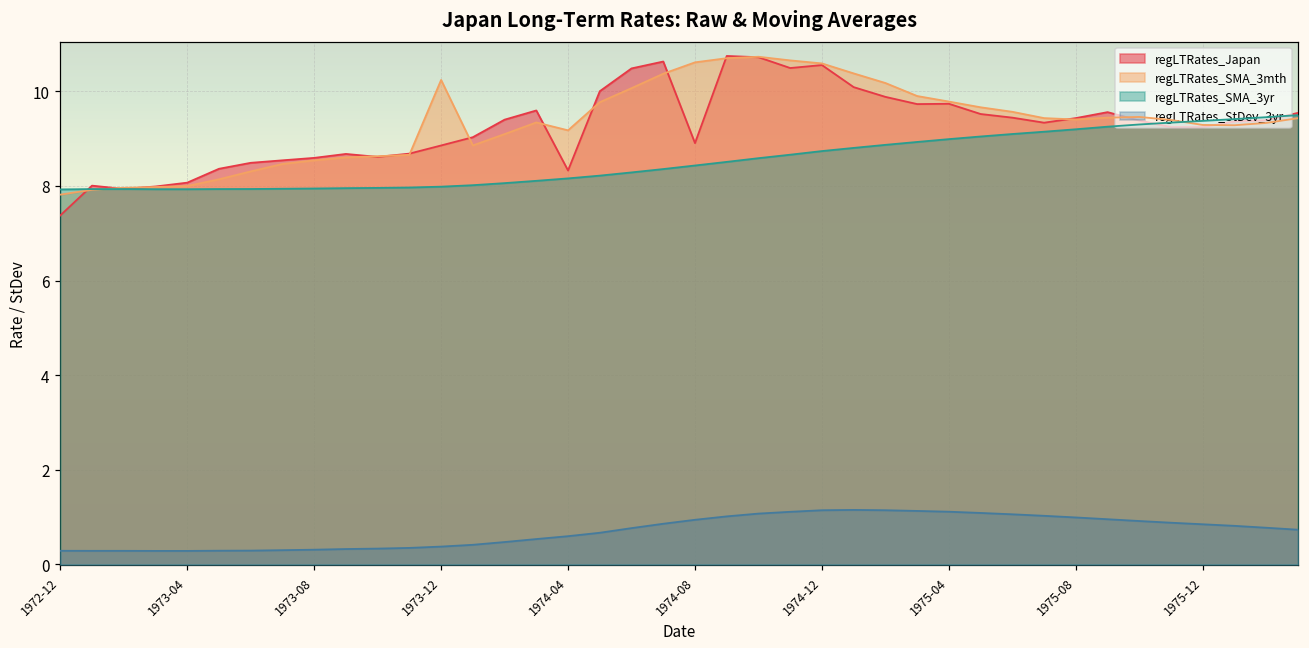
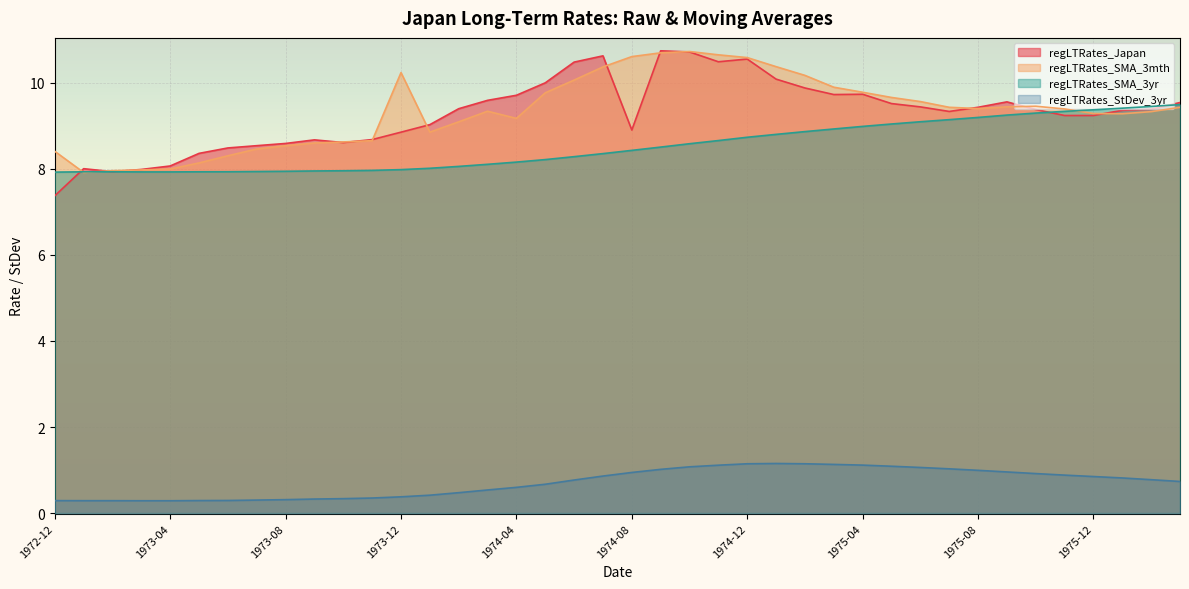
  {
    "regLTRates_Japan": {
      "1972-12": 7.4,
      "1973-04": 8.1,
      "1973-12": 8.9,
-     "1974-04": 8.3,
+     "1974-04": 9.7,
      "1974-08": 8.9
    },
    "regLTRates_SMA_3mth": {
-     "1972-12": 7.8,
+     "1972-12": 8.4,
      "1973-04": 8.0,
      "1973-12": 10.2,
      "1974-04": 9.2,
      "1974-08": 10.6
    }
  }
